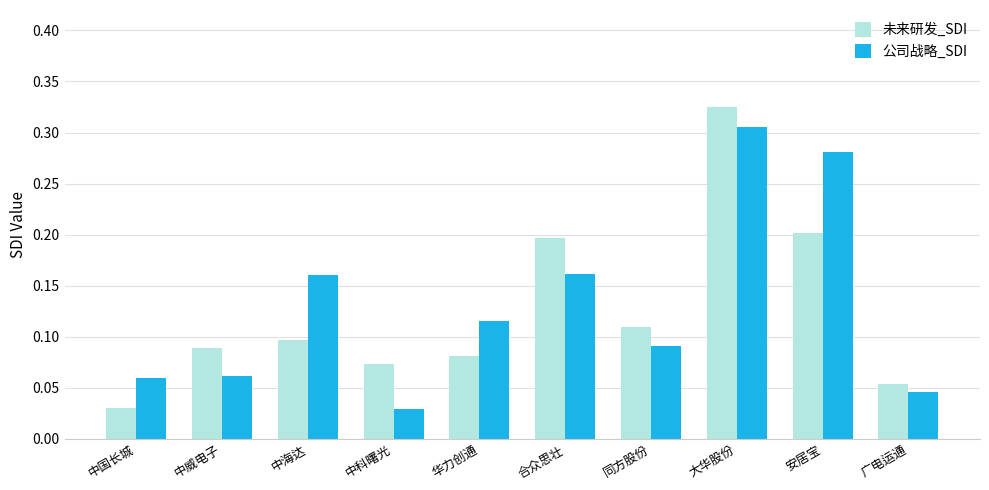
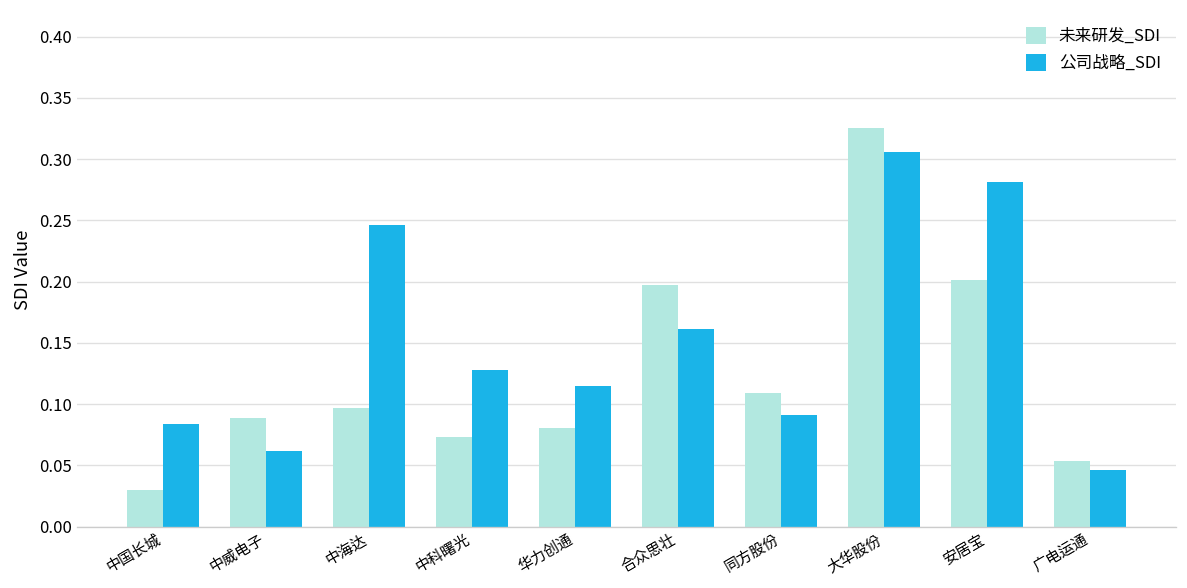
  {
    "未来研发_SDI": {
      "中国长城": 0.030,
      "中威电子": 0.089,
      "中海达": 0.097,
      "中科曙光": 0.073,
      "华力创通": 0.081,
      "合众思壮": 0.197,
      "同方股份": 0.109,
      "大华股份": 0.325,
      "安居宝": 0.202,
      "广电运通": 0.054
    },
    "公司战略_SDI": {
-     "中国长城": 0.059,
+     "中国长城": 0.084,
      "中威电子": 0.062,
-     "中海达": 0.161,
-     "中科曙光": 0.030,
+     "中海达": 0.246,
+     "中科曙光": 0.128,
      "华力创通": 0.115,
      "合众思壮": 0.161,
      "同方股份": 0.091,
      "大华股份": 0.305,
      "安居宝": 0.281,
      "广电运通": 0.046
    }
  }
